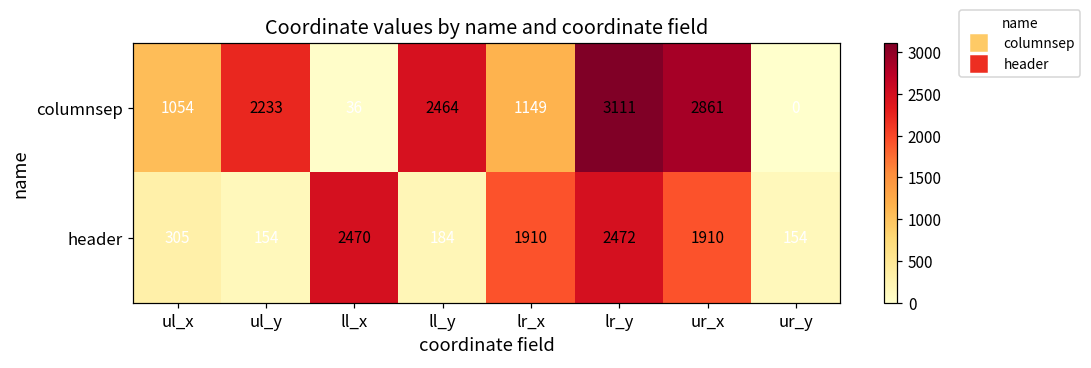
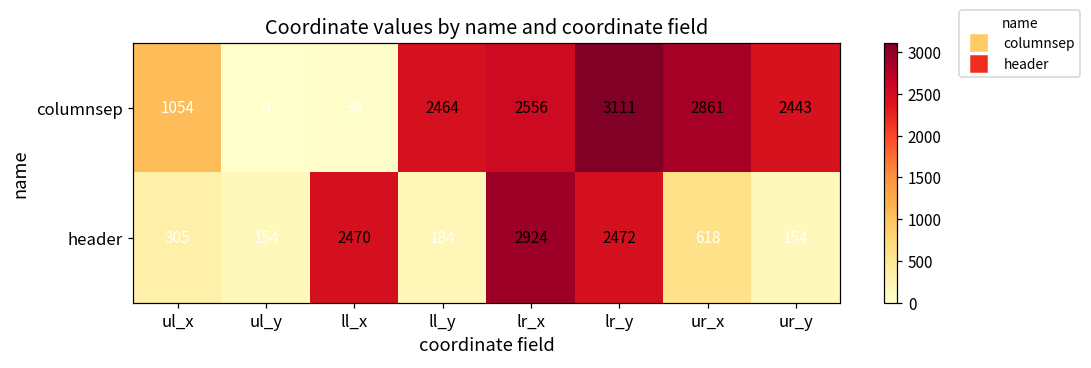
  {
    "columnsep": {
      "ul_x": 1054,
-     "ul_y": 2233,
+     "ul_y": 0,
      "ll_x": 36,
      "ll_y": 2464,
-     "lr_x": 1149,
+     "lr_x": 2556,
      "lr_y": 3111,
      "ur_x": 2861,
-     "ur_y": 0
+     "ur_y": 2443
    },
    "header": {
      "ul_x": 305,
      "ul_y": 154,
      "ll_x": 2470,
      "ll_y": 184,
-     "lr_x": 1910,
+     "lr_x": 2924,
      "lr_y": 2472,
-     "ur_x": 1910,
+     "ur_x": 618,
      "ur_y": 154
    }
  }
